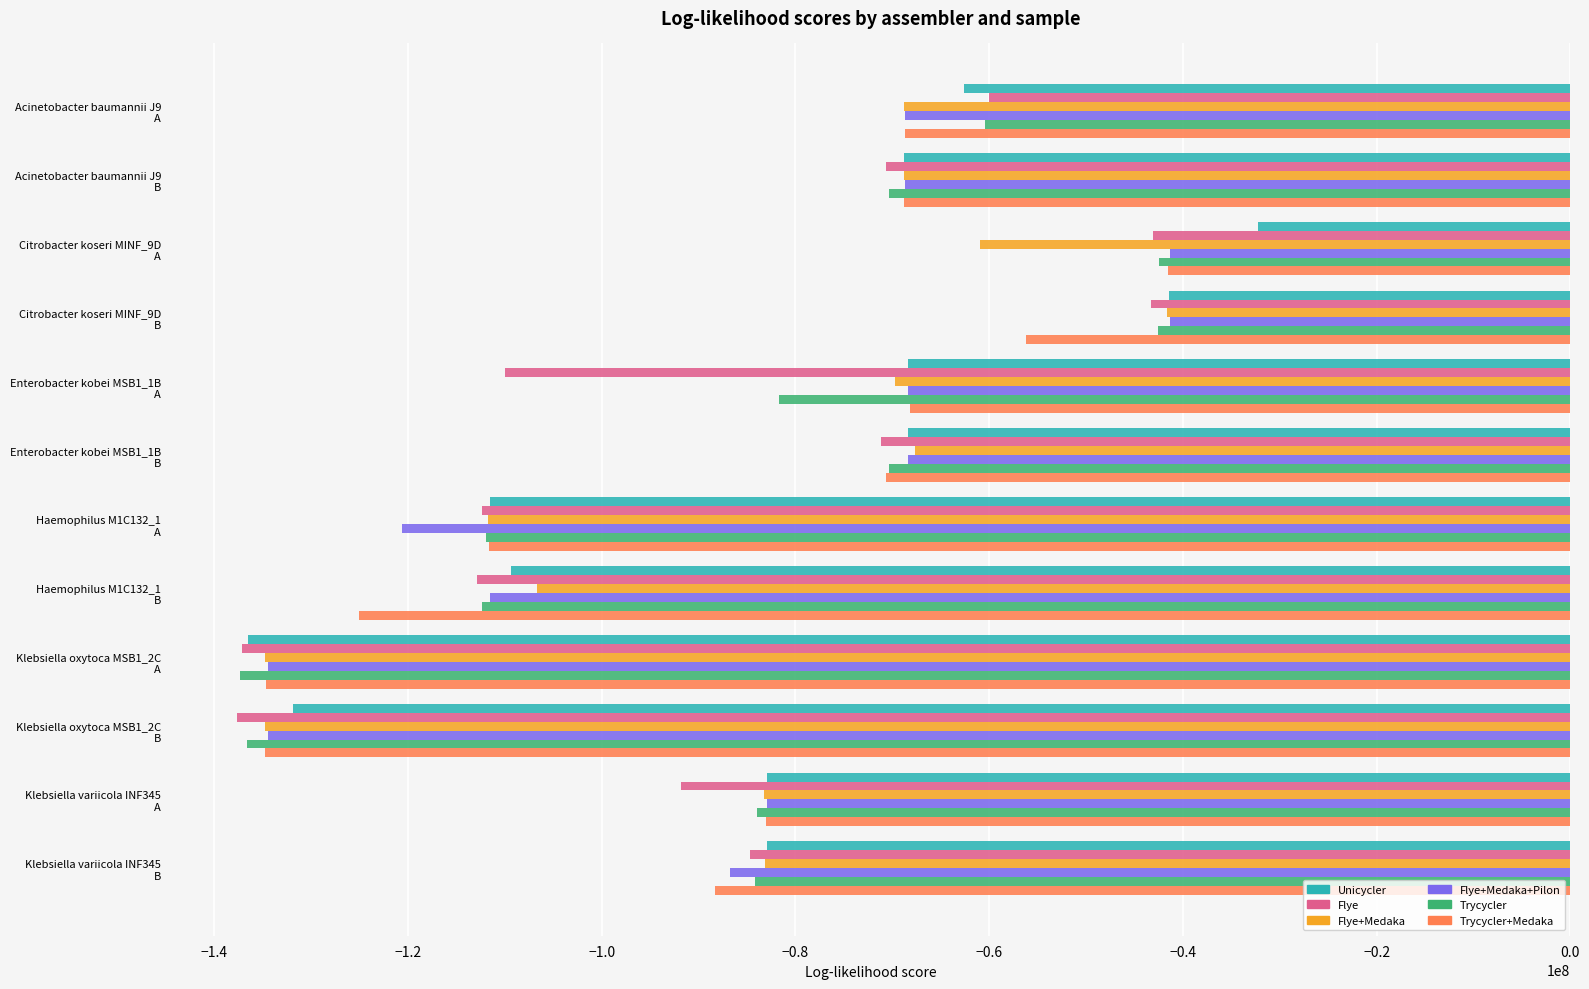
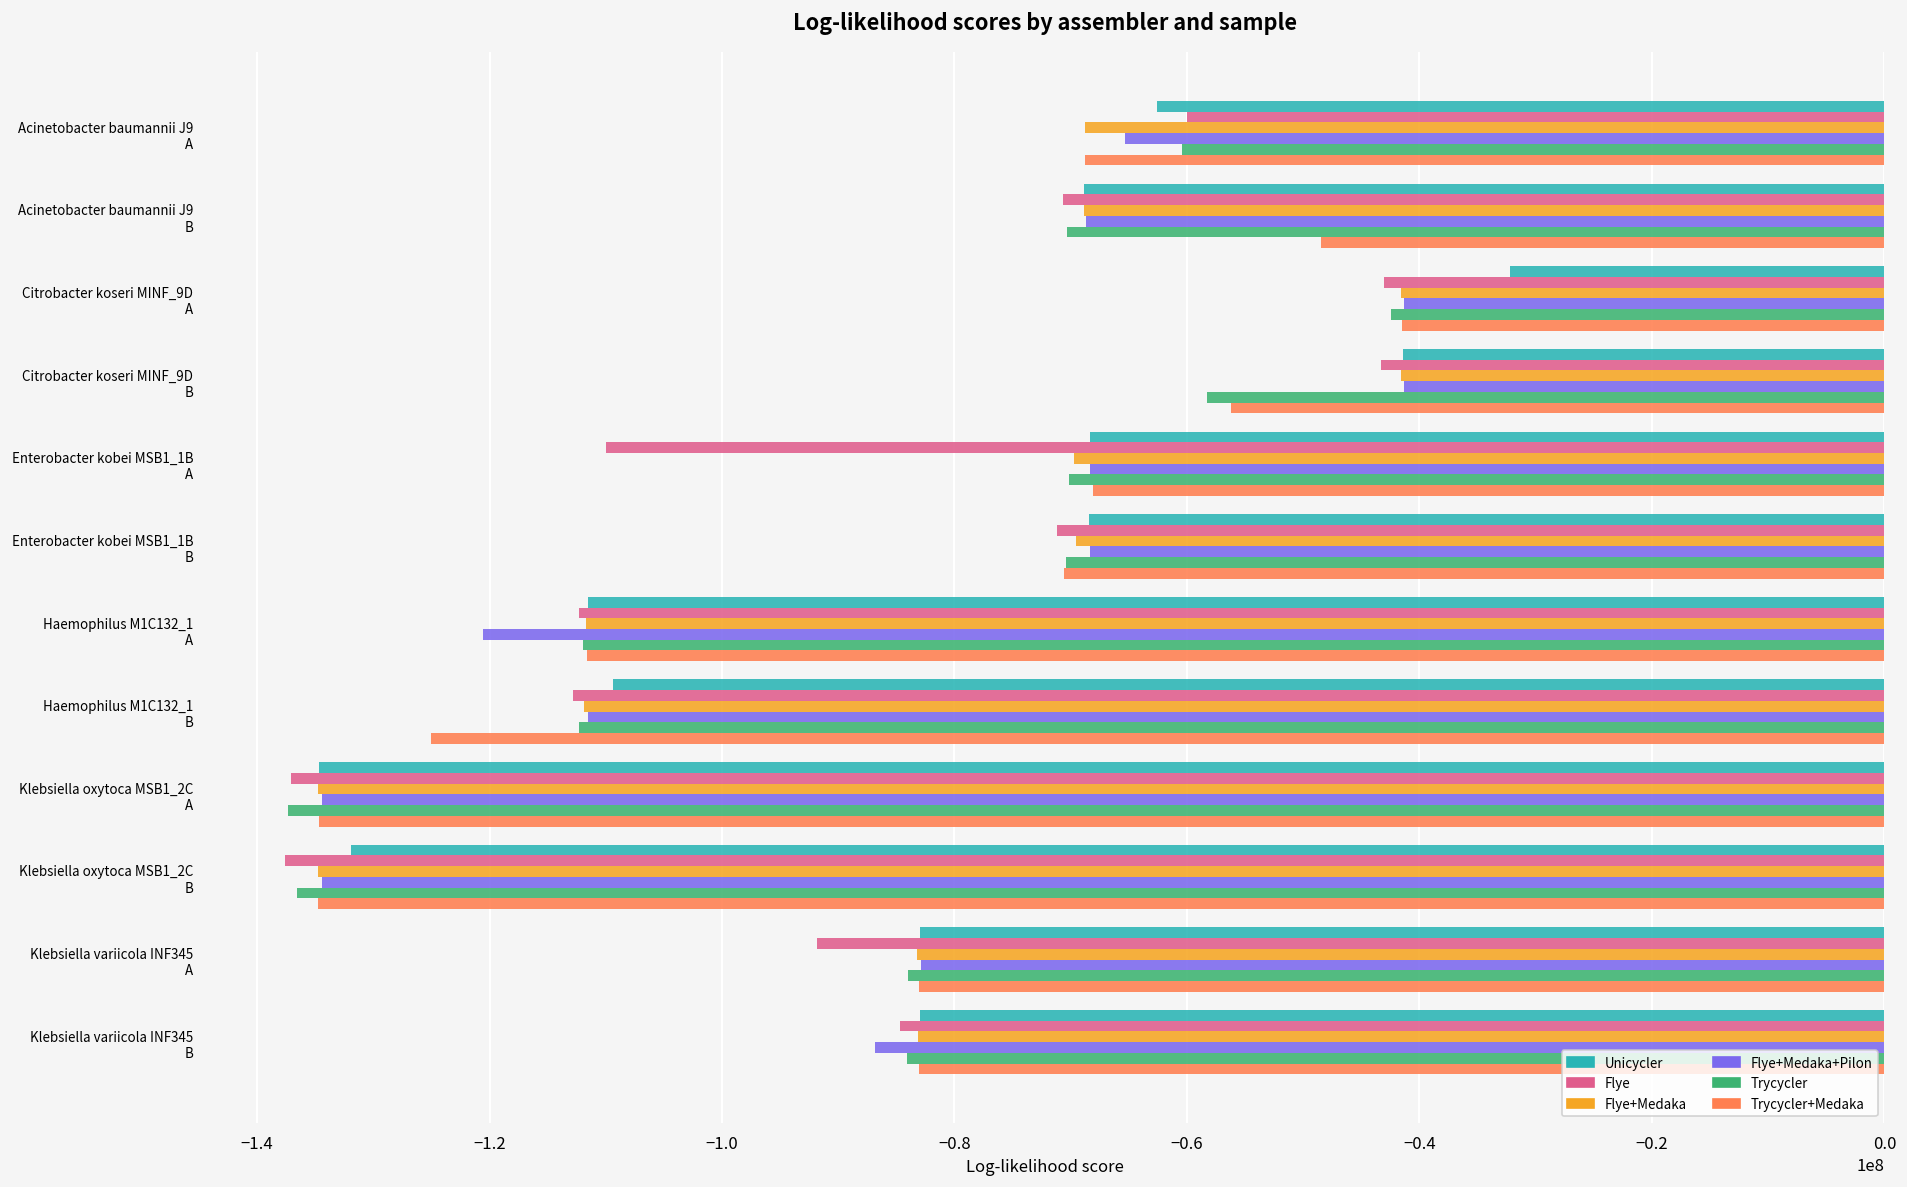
  {
    "Unicycler": {
      "Acinetobacter baumannii J9 A": -63000000,
      "Acinetobacter baumannii J9 B": -69000000,
      "Citrobacter koseri MINF_9D A": -32000000,
      "Citrobacter koseri MINF_9D B": -41000000,
      "Enterobacter kobei MSB1_1B A": -68000000,
      "Enterobacter kobei MSB1_1B B": -68000000,
      "Haemophilus M1C132_1 A": -112000000,
      "Haemophilus M1C132_1 B": -109000000,
-     "Klebsiella oxytoca MSB1_2C A": -137000000,
+     "Klebsiella oxytoca MSB1_2C A": -135000000,
      "Klebsiella oxytoca MSB1_2C B": -132000000,
      "Klebsiella variicola INF345 A": -83000000,
      "Klebsiella variicola INF345 B": -83000000
    },
    "Flye": {
      "Acinetobacter baumannii J9 A": -60000000,
      "Acinetobacter baumannii J9 B": -71000000,
      "Citrobacter koseri MINF_9D A": -43000000,
      "Citrobacter koseri MINF_9D B": -43000000,
      "Enterobacter kobei MSB1_1B A": -110000000,
      "Enterobacter kobei MSB1_1B B": -71000000,
      "Haemophilus M1C132_1 A": -112000000,
      "Haemophilus M1C132_1 B": -113000000,
      "Klebsiella oxytoca MSB1_2C A": -137000000,
      "Klebsiella oxytoca MSB1_2C B": -138000000,
      "Klebsiella variicola INF345 A": -92000000,
      "Klebsiella variicola INF345 B": -85000000
    },
    "Flye+Medaka": {
      "Acinetobacter baumannii J9 A": -69000000,
      "Acinetobacter baumannii J9 B": -69000000,
-     "Citrobacter koseri MINF_9D A": -61000000,
+     "Citrobacter koseri MINF_9D A": -42000000,
      "Citrobacter koseri MINF_9D B": -42000000,
      "Enterobacter kobei MSB1_1B A": -70000000,
-     "Enterobacter kobei MSB1_1B B": -68000000,
+     "Enterobacter kobei MSB1_1B B": -70000000,
      "Haemophilus M1C132_1 A": -112000000,
-     "Haemophilus M1C132_1 B": -107000000,
+     "Haemophilus M1C132_1 B": -112000000,
      "Klebsiella oxytoca MSB1_2C A": -135000000,
      "Klebsiella oxytoca MSB1_2C B": -135000000,
      "Klebsiella variicola INF345 A": -83000000,
      "Klebsiella variicola INF345 B": -83000000
    },
    "Flye+Medaka+Pilon": {
-     "Acinetobacter baumannii J9 A": -69000000,
+     "Acinetobacter baumannii J9 A": -65000000,
      "Acinetobacter baumannii J9 B": -69000000,
      "Citrobacter koseri MINF_9D A": -41000000,
      "Citrobacter koseri MINF_9D B": -41000000,
      "Enterobacter kobei MSB1_1B A": -68000000,
      "Enterobacter kobei MSB1_1B B": -68000000,
      "Haemophilus M1C132_1 A": -121000000,
      "Haemophilus M1C132_1 B": -111000000,
      "Klebsiella oxytoca MSB1_2C A": -134000000,
      "Klebsiella oxytoca MSB1_2C B": -134000000,
      "Klebsiella variicola INF345 A": -83000000,
      "Klebsiella variicola INF345 B": -87000000
    },
    "Trycycler": {
      "Acinetobacter baumannii J9 A": -60000000,
      "Acinetobacter baumannii J9 B": -70000000,
      "Citrobacter koseri MINF_9D A": -42000000,
-     "Citrobacter koseri MINF_9D B": -43000000,
-     "Enterobacter kobei MSB1_1B A": -82000000,
+     "Citrobacter koseri MINF_9D B": -58000000,
+     "Enterobacter kobei MSB1_1B A": -70000000,
      "Enterobacter kobei MSB1_1B B": -70000000,
      "Haemophilus M1C132_1 A": -112000000,
      "Haemophilus M1C132_1 B": -112000000,
      "Klebsiella oxytoca MSB1_2C A": -137000000,
      "Klebsiella oxytoca MSB1_2C B": -137000000,
      "Klebsiella variicola INF345 A": -84000000,
      "Klebsiella variicola INF345 B": -84000000
    },
    "Trycycler+Medaka": {
      "Acinetobacter baumannii J9 A": -69000000,
-     "Acinetobacter baumannii J9 B": -69000000,
+     "Acinetobacter baumannii J9 B": -48000000,
      "Citrobacter koseri MINF_9D A": -41000000,
      "Citrobacter koseri MINF_9D B": -56000000,
      "Enterobacter kobei MSB1_1B A": -68000000,
      "Enterobacter kobei MSB1_1B B": -71000000,
      "Haemophilus M1C132_1 A": -112000000,
      "Haemophilus M1C132_1 B": -125000000,
      "Klebsiella oxytoca MSB1_2C A": -135000000,
      "Klebsiella oxytoca MSB1_2C B": -135000000,
      "Klebsiella variicola INF345 A": -83000000,
-     "Klebsiella variicola INF345 B": -88000000
+     "Klebsiella variicola INF345 B": -83000000
    }
  }
